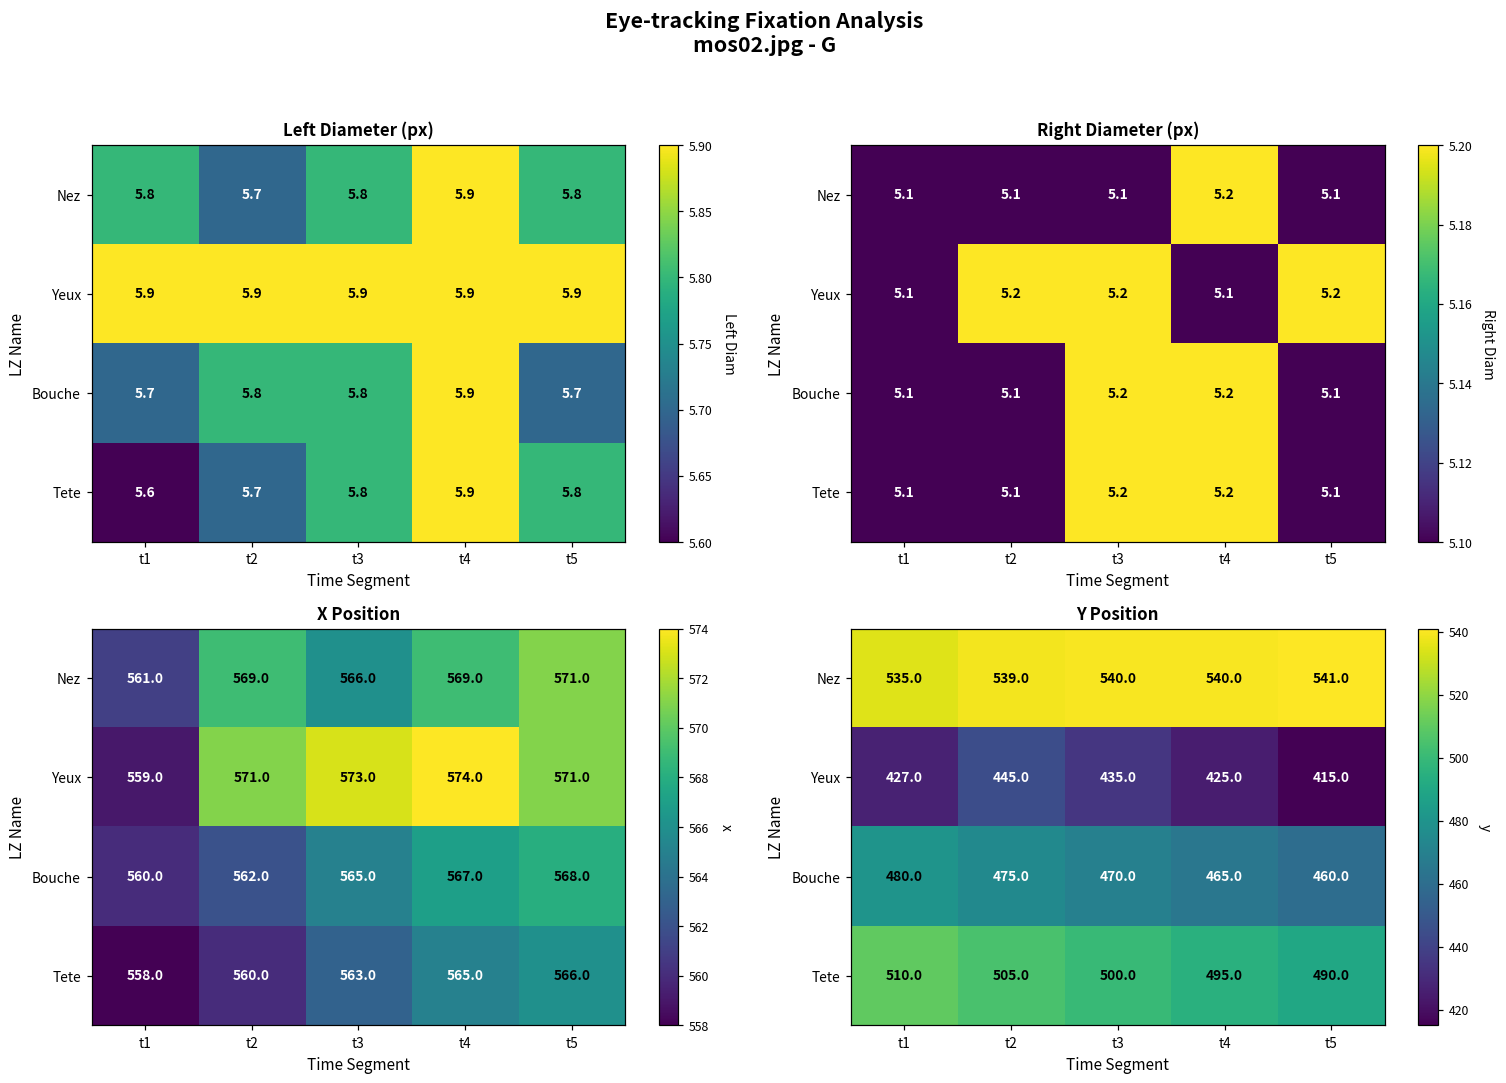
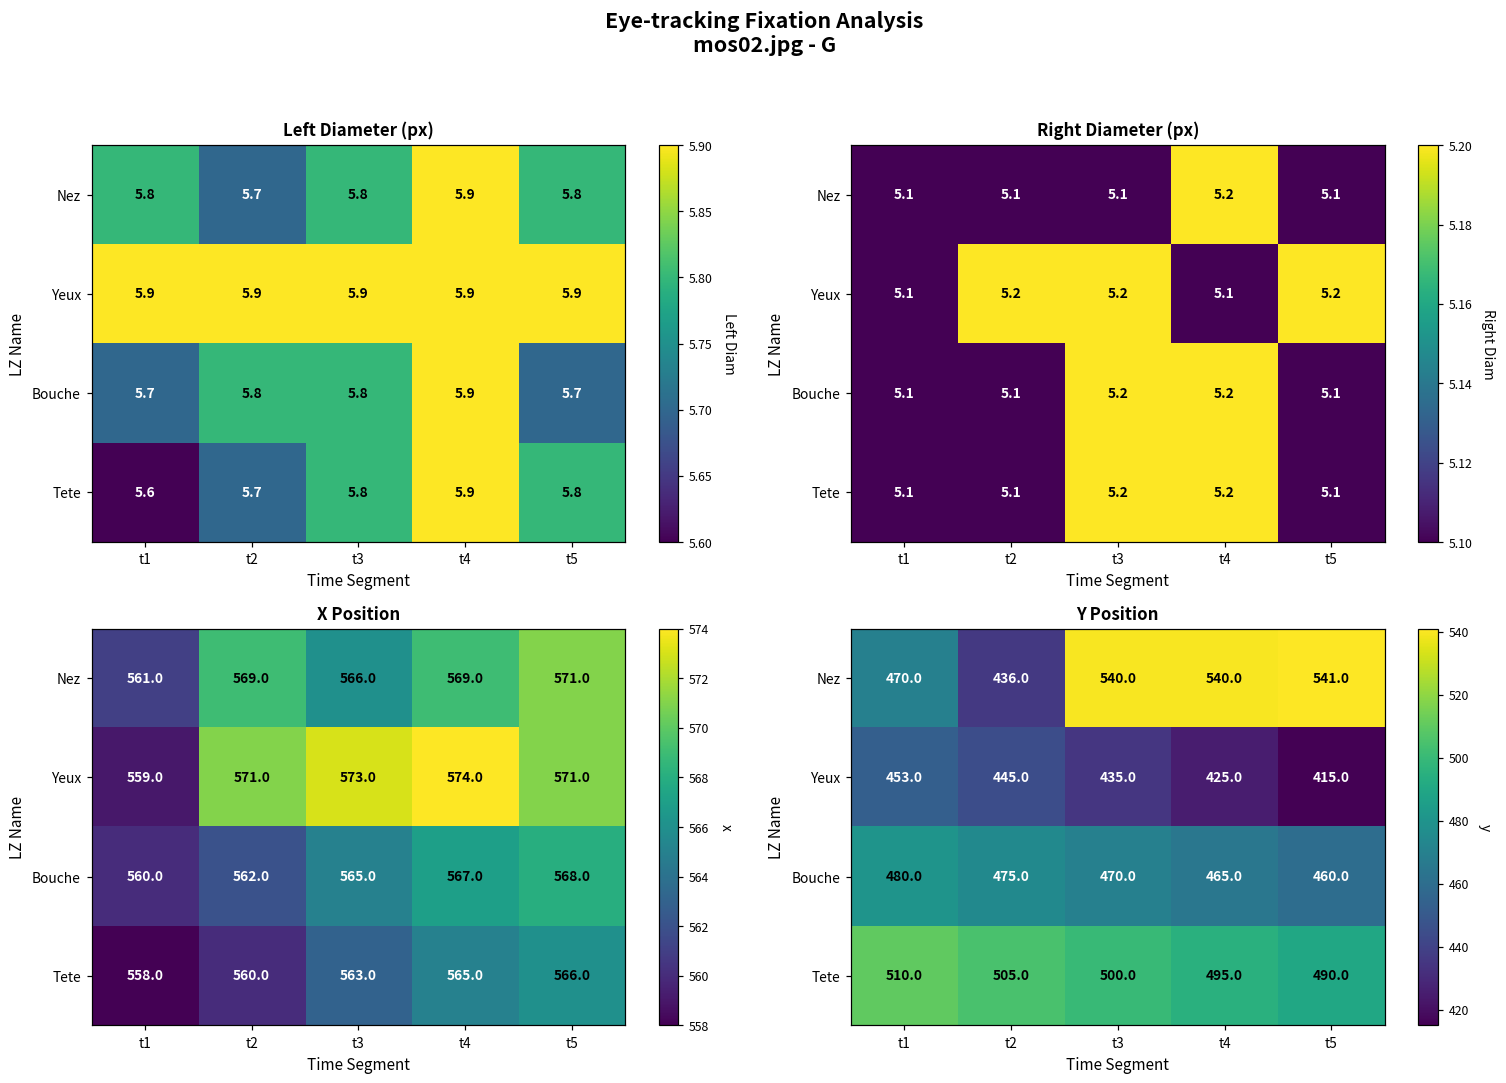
  {
    "Left Diameter (px)": {
      "Nez": {
        "t1": 5.8,
        "t2": 5.7,
        "t3": 5.8,
        "t4": 5.9,
        "t5": 5.8
      },
      "Yeux": {
        "t1": 5.9,
        "t2": 5.9,
        "t3": 5.9,
        "t4": 5.9,
        "t5": 5.9
      },
      "Bouche": {
        "t1": 5.7,
        "t2": 5.8,
        "t3": 5.8,
        "t4": 5.9,
        "t5": 5.7
      },
      "Tete": {
        "t1": 5.6,
        "t2": 5.7,
        "t3": 5.8,
        "t4": 5.9,
        "t5": 5.8
      }
    },
    "Right Diameter (px)": {
      "Nez": {
        "t1": 5.1,
        "t2": 5.1,
        "t3": 5.1,
        "t4": 5.2,
        "t5": 5.1
      },
      "Yeux": {
        "t1": 5.1,
        "t2": 5.2,
        "t3": 5.2,
        "t4": 5.1,
        "t5": 5.2
      },
      "Bouche": {
        "t1": 5.1,
        "t2": 5.1,
        "t3": 5.2,
        "t4": 5.2,
        "t5": 5.1
      },
      "Tete": {
        "t1": 5.1,
        "t2": 5.1,
        "t3": 5.2,
        "t4": 5.2,
        "t5": 5.1
      }
    },
    "X Position": {
      "Nez": {
        "t1": 561.0,
        "t2": 569.0,
        "t3": 566.0,
        "t4": 569.0,
        "t5": 571.0
      },
      "Yeux": {
        "t1": 559.0,
        "t2": 571.0,
        "t3": 573.0,
        "t4": 574.0,
        "t5": 571.0
      },
      "Bouche": {
        "t1": 560.0,
        "t2": 562.0,
        "t3": 565.0,
        "t4": 567.0,
        "t5": 568.0
      },
      "Tete": {
        "t1": 558.0,
        "t2": 560.0,
        "t3": 563.0,
        "t4": 565.0,
        "t5": 566.0
      }
    },
    "Y Position": {
      "Nez": {
-       "t1": 535.0,
-       "t2": 539.0,
+       "t1": 470.0,
+       "t2": 436.0,
        "t3": 540.0,
        "t4": 540.0,
        "t5": 541.0
      },
      "Yeux": {
-       "t1": 427.0,
+       "t1": 453.0,
        "t2": 445.0,
        "t3": 435.0,
        "t4": 425.0,
        "t5": 415.0
      },
      "Bouche": {
        "t1": 480.0,
        "t2": 475.0,
        "t3": 470.0,
        "t4": 465.0,
        "t5": 460.0
      },
      "Tete": {
        "t1": 510.0,
        "t2": 505.0,
        "t3": 500.0,
        "t4": 495.0,
        "t5": 490.0
      }
    }
  }
